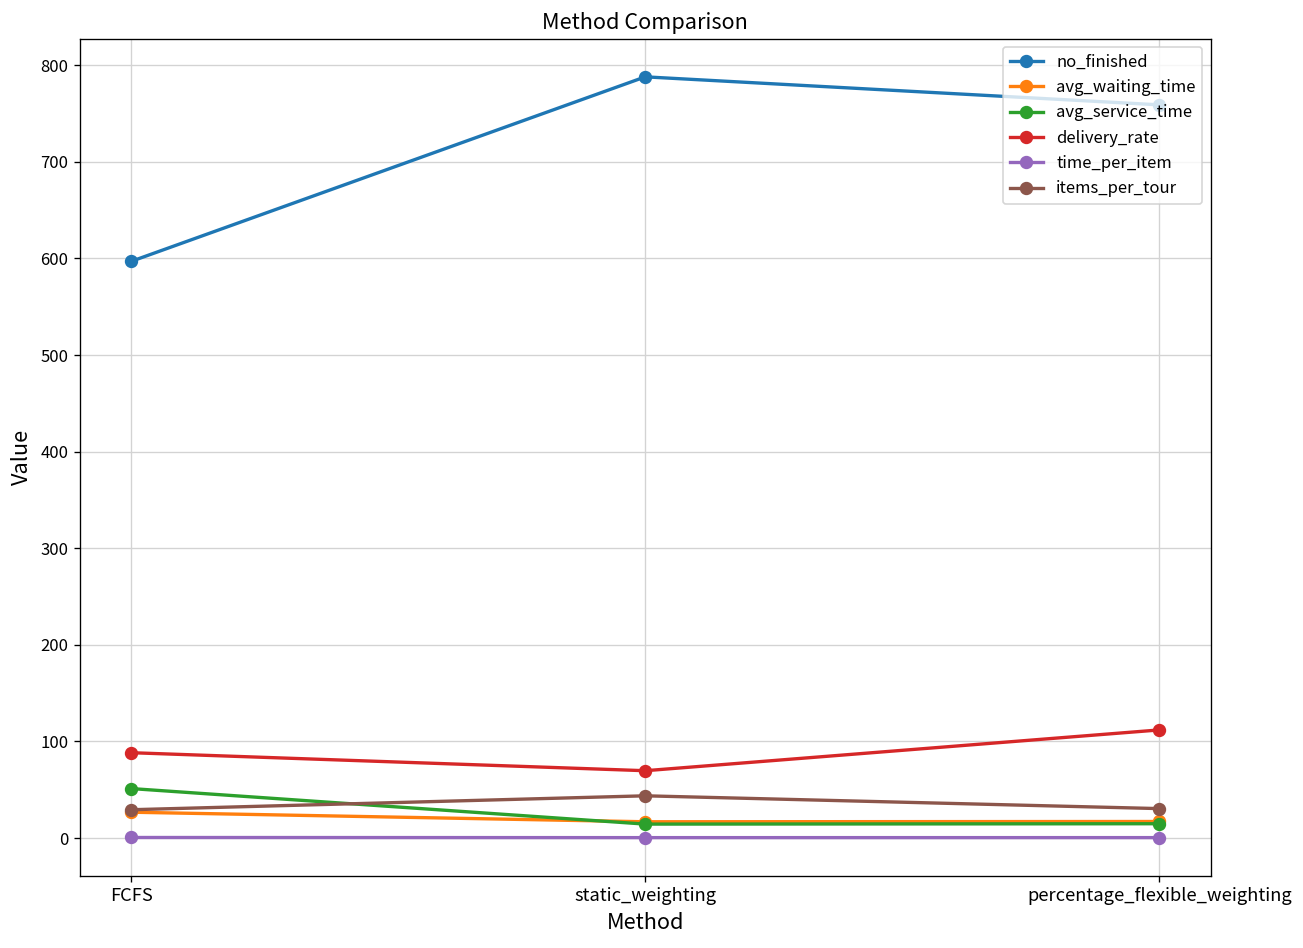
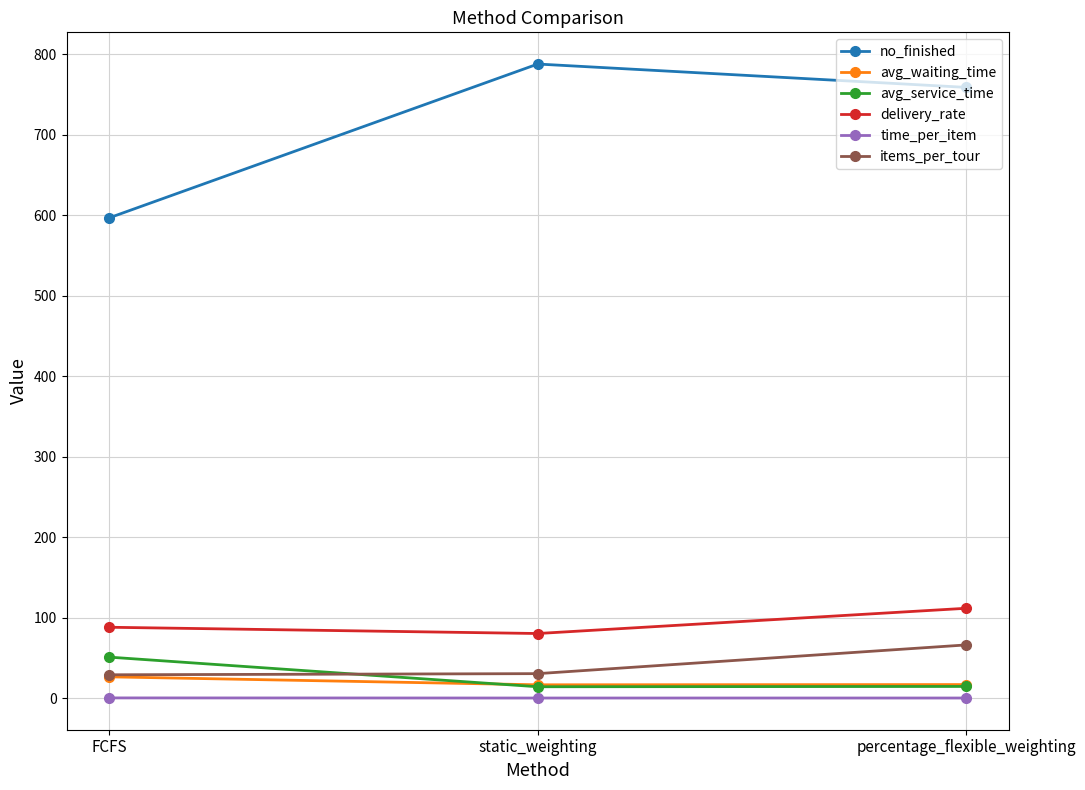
  {
    "no_finished": {
      "FCFS": 600,
      "static_weighting": 790
    },
    "avg_service_time": {
      "FCFS": 50
    },
    "delivery_rate": {
      "FCFS": 90,
-     "static_weighting": 70,
+     "static_weighting": 80,
      "percentage_flexible_weighting": 110
    },
    "time_per_item": {
      "FCFS": 0,
      "static_weighting": 0,
      "percentage_flexible_weighting": 0
    },
    "items_per_tour": {
-     "static_weighting": 40,
-     "percentage_flexible_weighting": 30
+     "static_weighting": 30,
+     "percentage_flexible_weighting": 70
    }
  }
